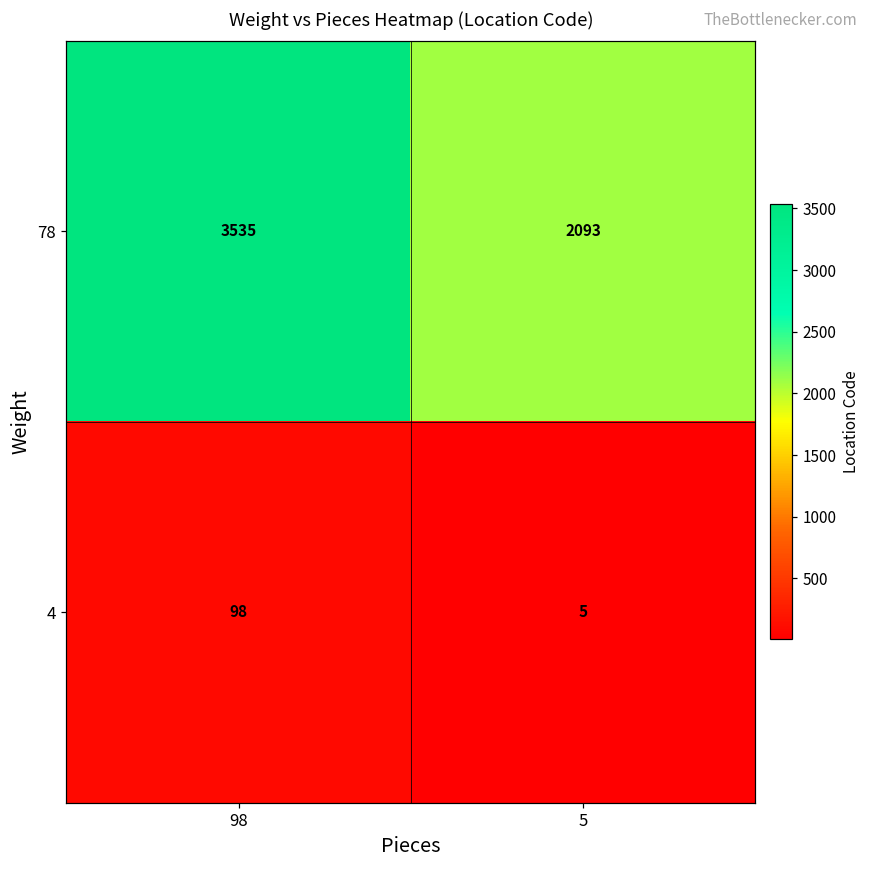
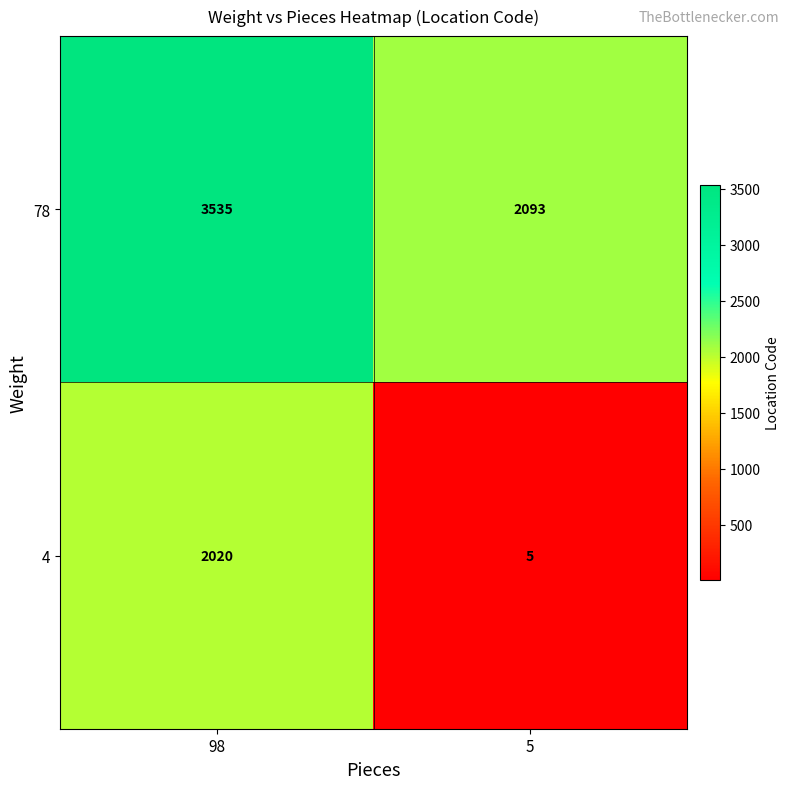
  {
    "78": {
      "98": 3535,
      "5": 2093
    },
    "4": {
-     "98": 98,
+     "98": 2020,
      "5": 5
    }
  }
